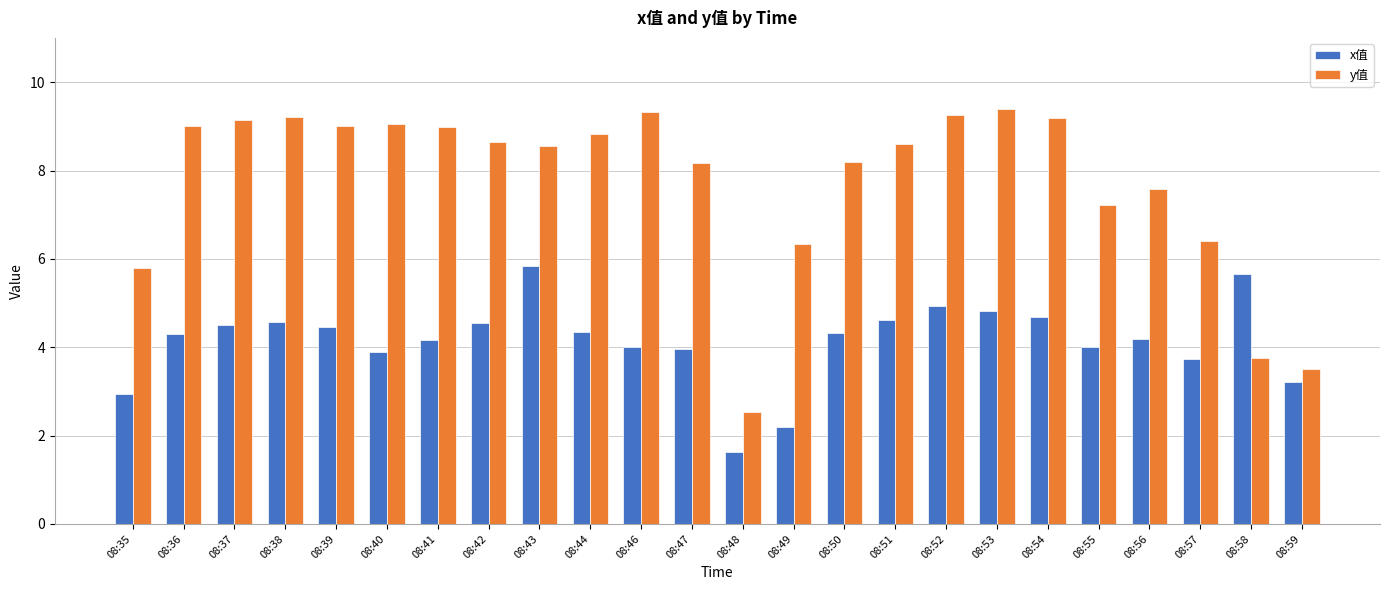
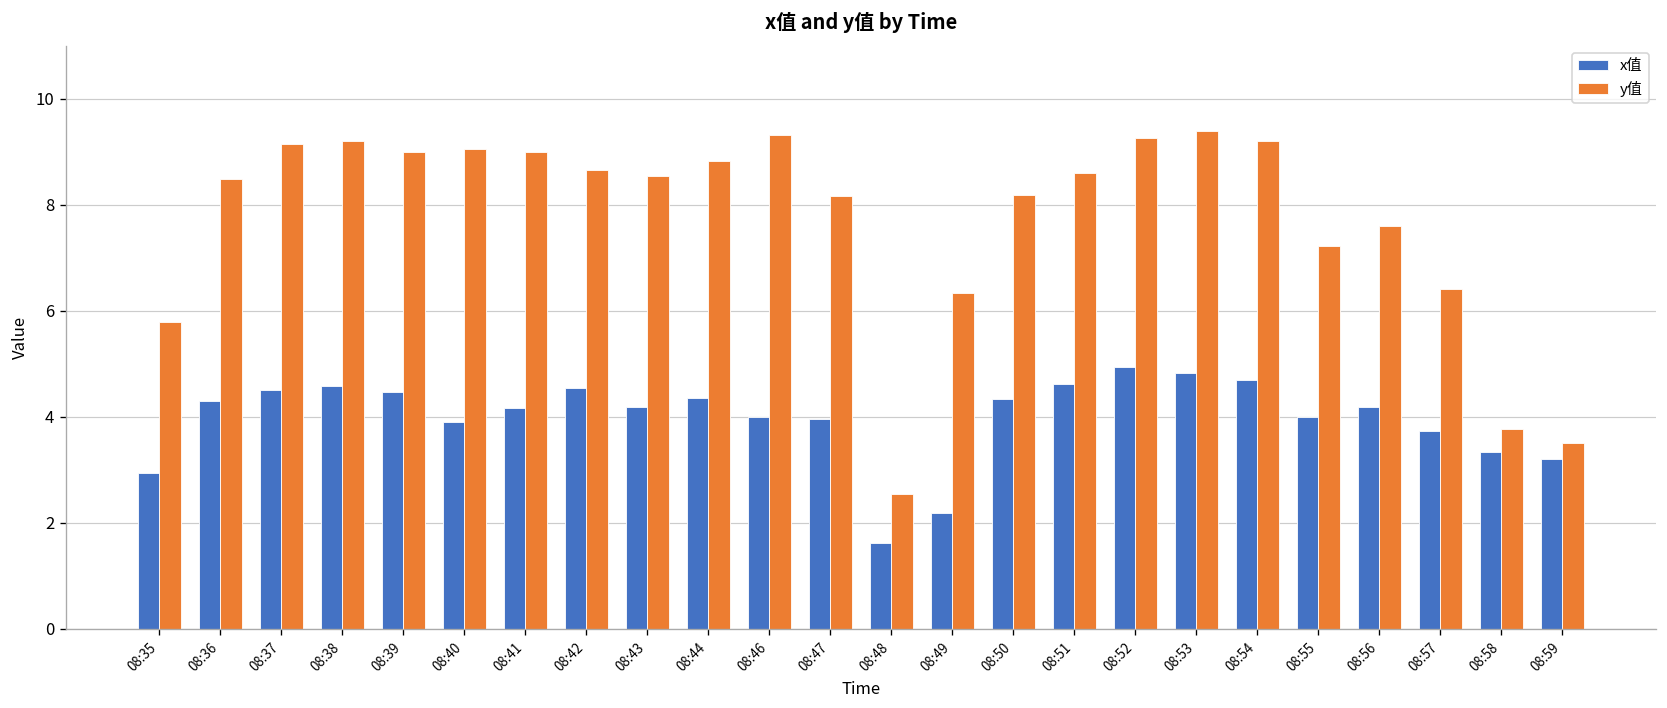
  {
    "x值": {
      "08:35": 2.9,
      "08:36": 4.3,
      "08:37": 4.5,
      "08:38": 4.6,
      "08:39": 4.5,
      "08:40": 3.9,
      "08:41": 4.2,
      "08:42": 4.5,
-     "08:43": 5.8,
+     "08:43": 4.2,
      "08:44": 4.3,
      "08:46": 4.0,
      "08:47": 4.0,
      "08:48": 1.6,
      "08:49": 2.2,
      "08:50": 4.3,
      "08:51": 4.6,
      "08:52": 4.9,
      "08:53": 4.8,
      "08:54": 4.7,
      "08:55": 4.0,
      "08:56": 4.2,
      "08:57": 3.7,
-     "08:58": 5.6,
+     "08:58": 3.3,
      "08:59": 3.2
    },
    "y值": {
      "08:35": 5.8,
-     "08:36": 9.0,
+     "08:36": 8.5,
      "08:37": 9.1,
      "08:38": 9.2,
      "08:39": 9.0,
      "08:40": 9.1,
      "08:41": 9.0,
      "08:42": 8.7,
      "08:43": 8.5,
      "08:44": 8.8,
      "08:46": 9.3,
      "08:47": 8.2,
      "08:48": 2.5,
      "08:49": 6.3,
      "08:50": 8.2,
      "08:51": 8.6,
      "08:52": 9.3,
      "08:53": 9.4,
      "08:54": 9.2,
      "08:55": 7.2,
      "08:56": 7.6,
      "08:57": 6.4,
      "08:58": 3.8,
      "08:59": 3.5
    }
  }
